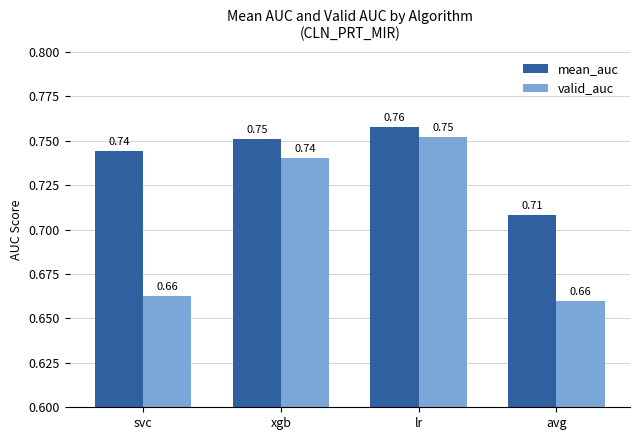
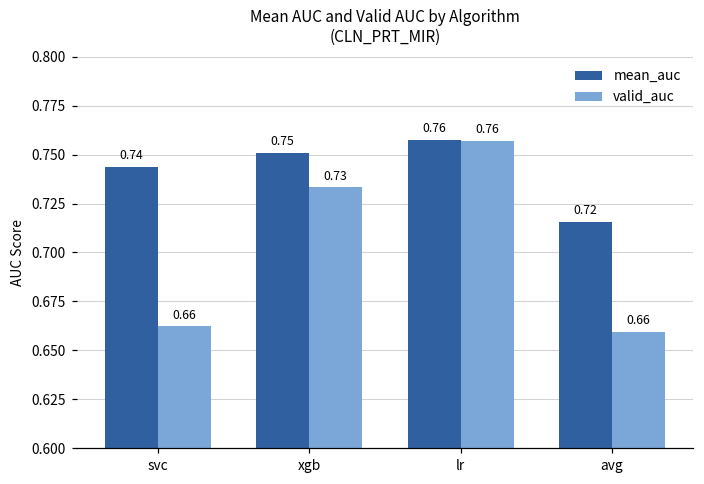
  {
    "mean_auc": {
      "svc": 0.74,
      "xgb": 0.75,
      "lr": 0.76,
-     "avg": 0.71
+     "avg": 0.72
    },
    "valid_auc": {
      "svc": 0.66,
-     "xgb": 0.74,
-     "lr": 0.75,
+     "xgb": 0.73,
+     "lr": 0.76,
      "avg": 0.66
    }
  }
